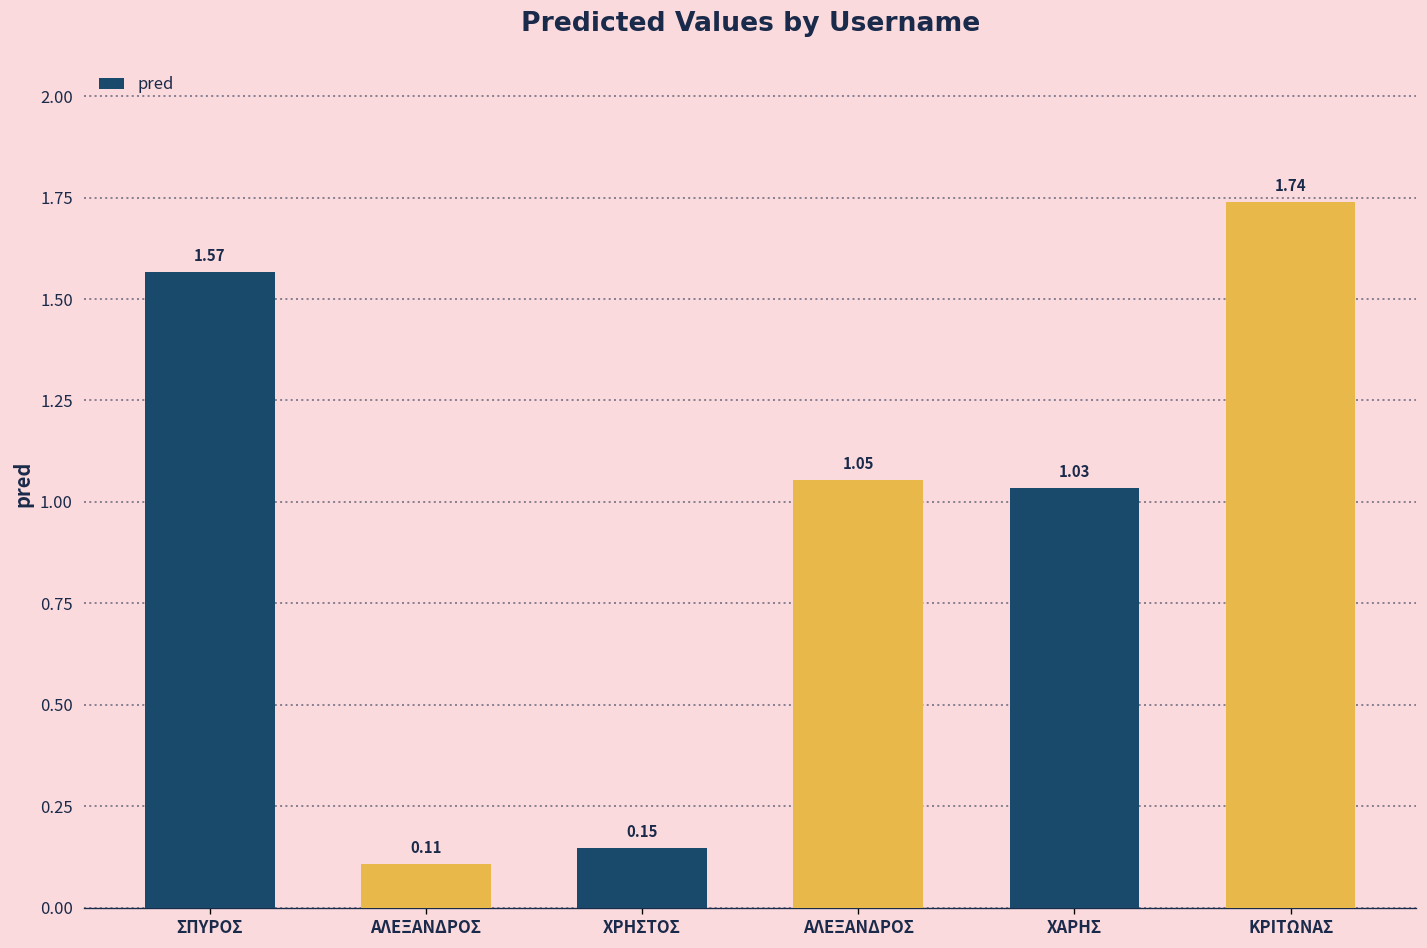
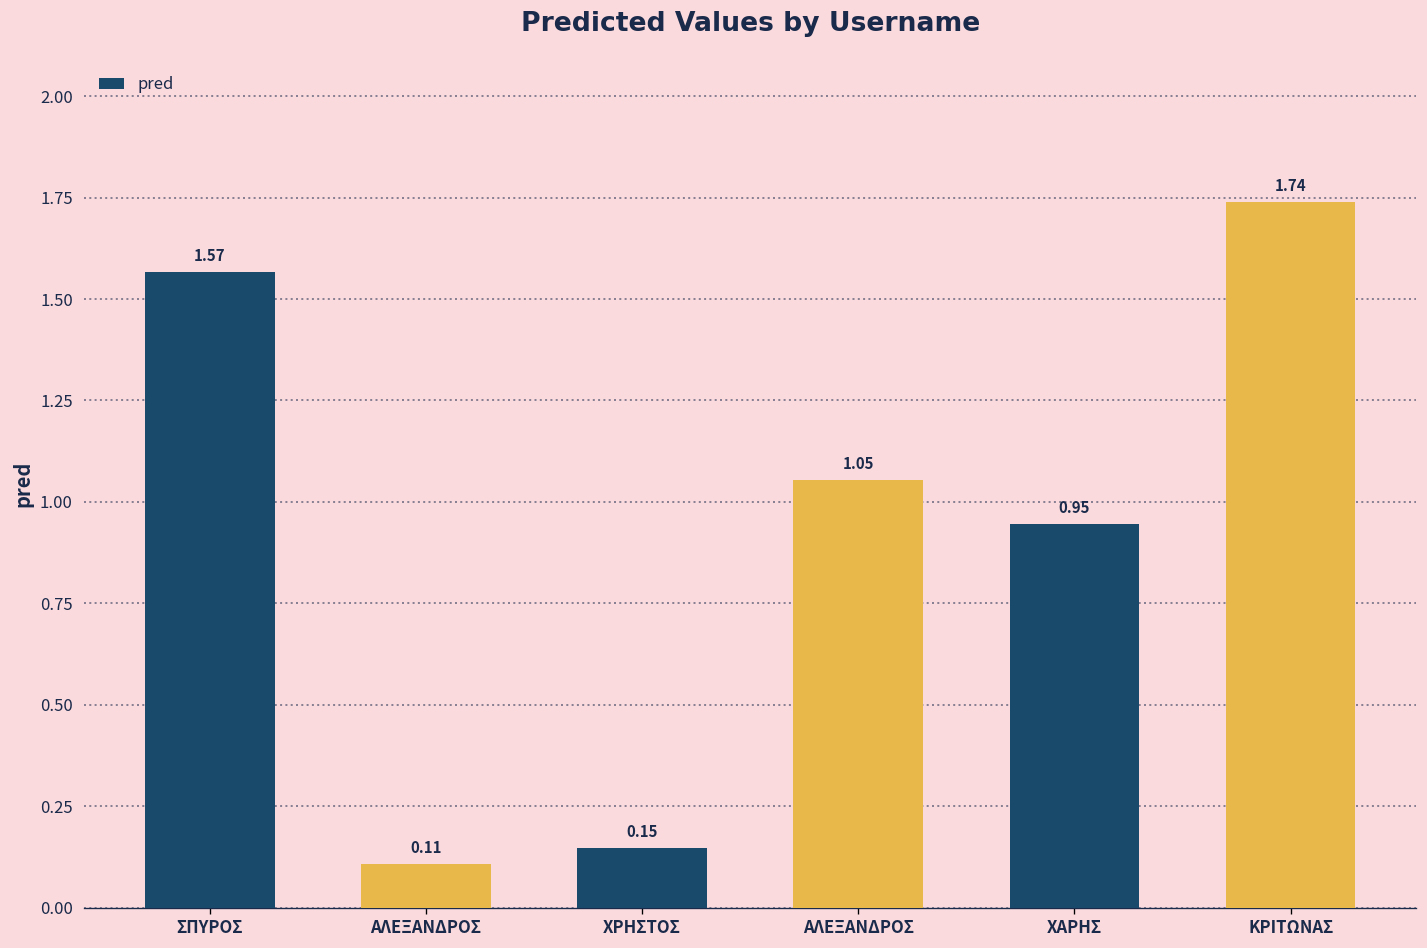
  {
    "ΣΠΥΡΟΣ": 1.57,
    "ΧΡΗΣΤΟΣ": 0.15,
-   "ΧΑΡΗΣ": 1.03,
+   "ΧΑΡΗΣ": 0.95,
    "ΚΡΙΤΩΝΑΣ": 1.74
  }
